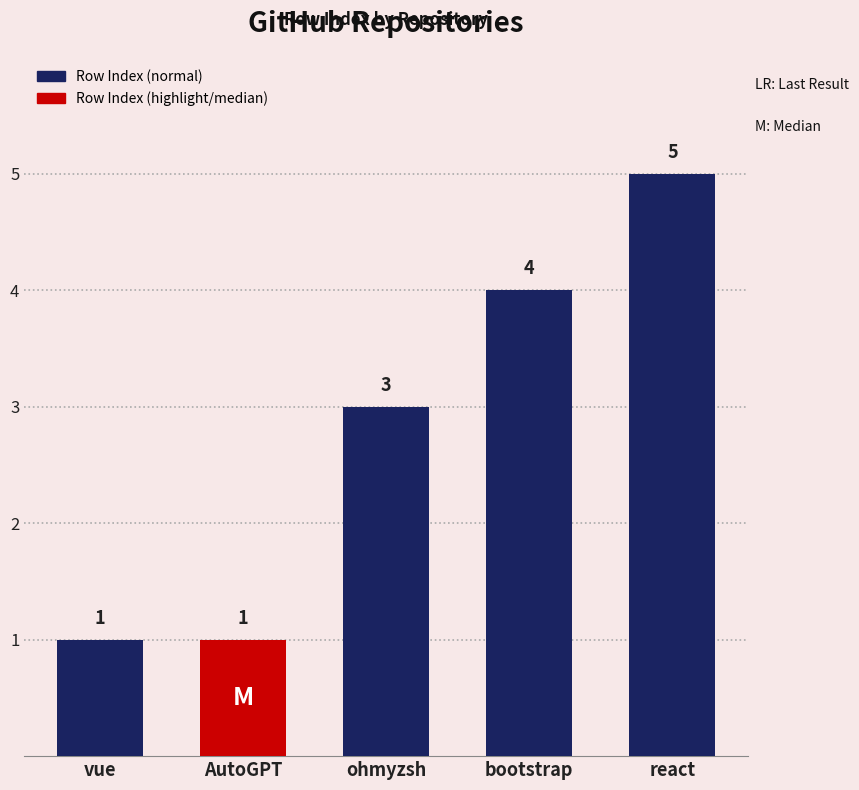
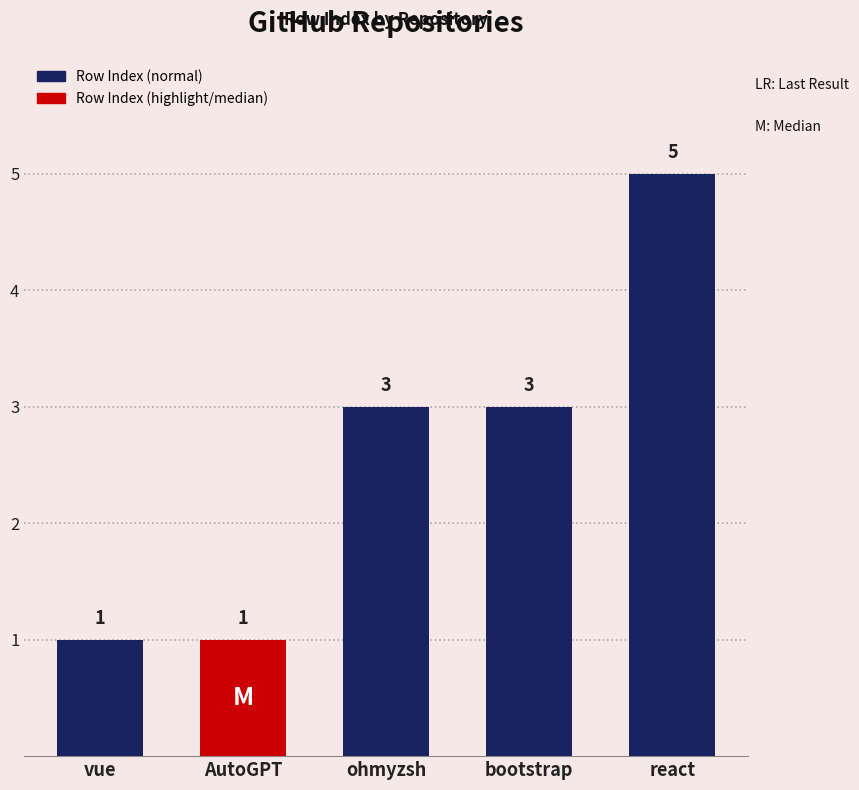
  {
    "vue": 1,
    "AutoGPT": 1,
    "ohmyzsh": 3,
-   "bootstrap": 4,
+   "bootstrap": 3,
    "react": 5
  }
